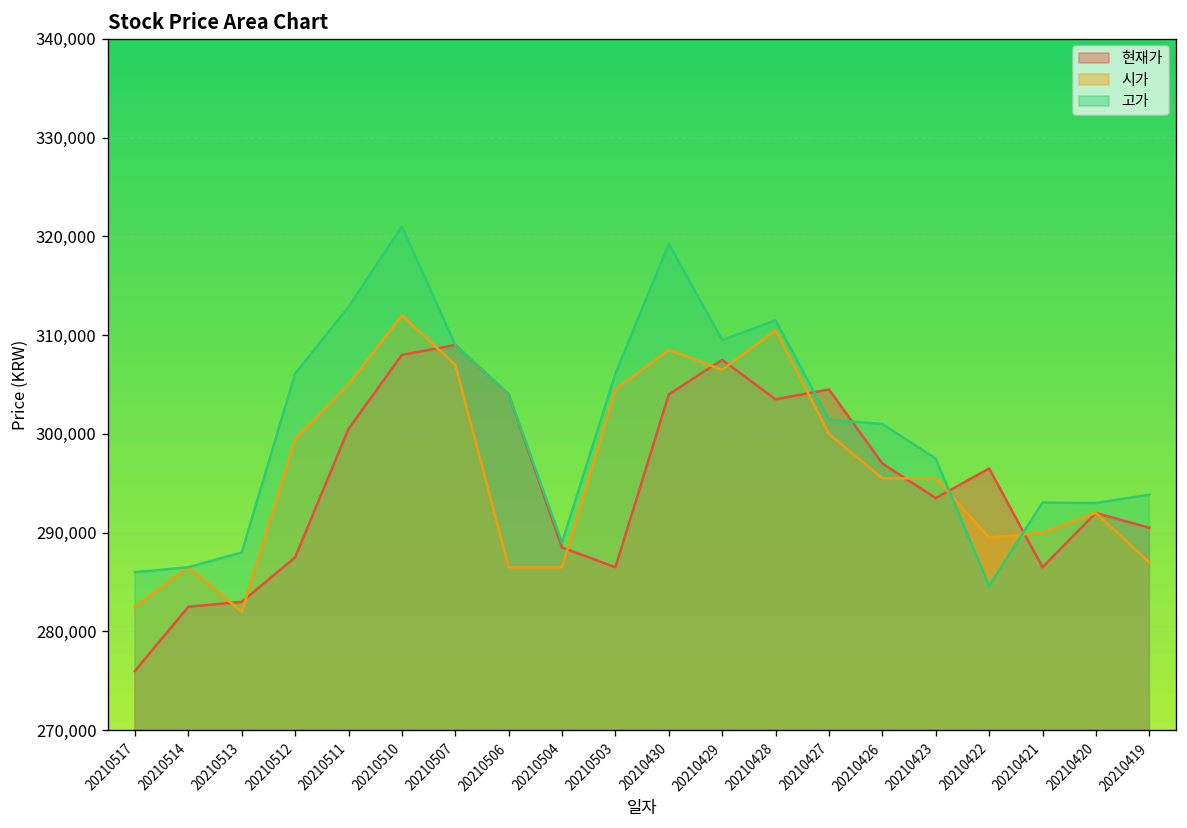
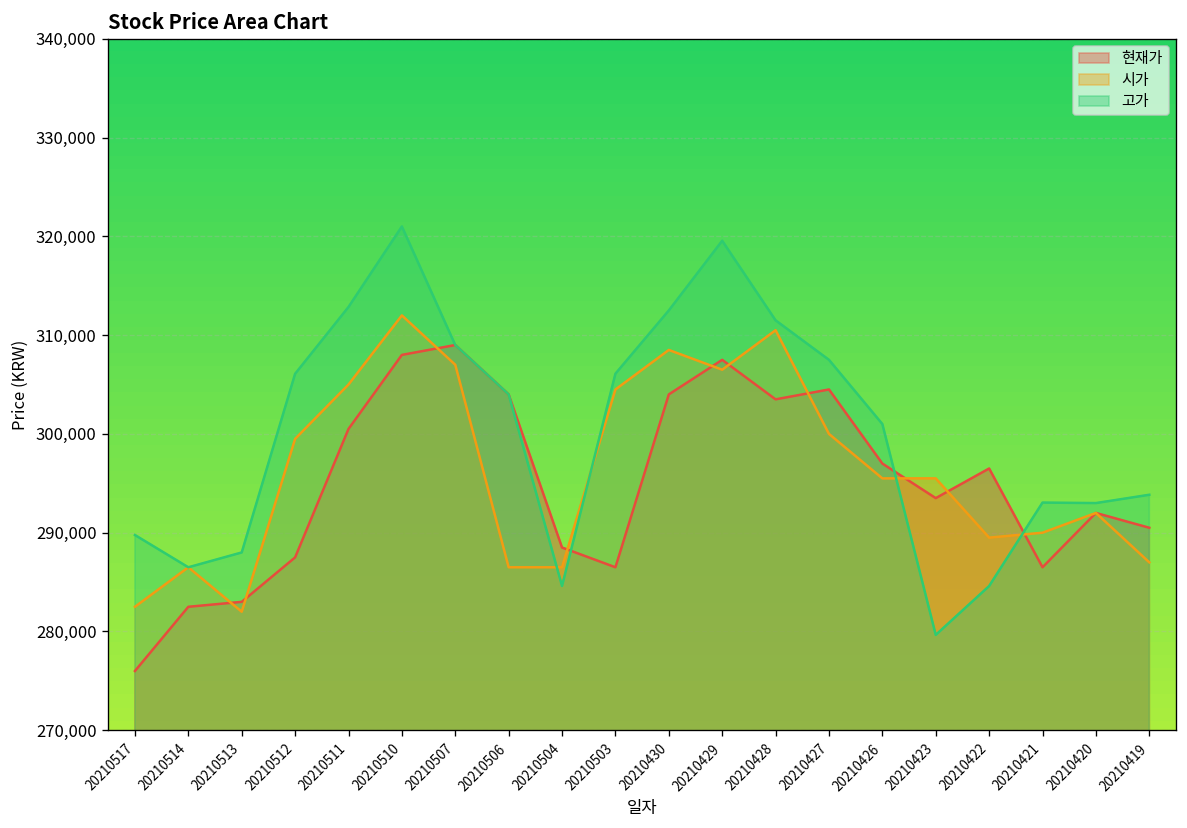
  {
    "고가": {
-     "20210517": "286,000",
+     "20210517": "290,000",
      "20210513": "288,000",
      "20210512": "306,000",
      "20210511": "313,000",
      "20210510": "321,000",
-     "20210504": "289,000",
+     "20210504": "285,000",
      "20210503": "306,000",
-     "20210430": "319,000",
-     "20210429": "310,000",
+     "20210430": "313,000",
+     "20210429": "320,000",
      "20210428": "312,000",
-     "20210427": "301,000",
+     "20210427": "308,000",
      "20210426": "301,000",
-     "20210423": "298,000",
+     "20210423": "280,000",
      "20210422": "285,000",
      "20210421": "293,000",
      "20210420": "293,000",
      "20210419": "294,000"
    }
  }
